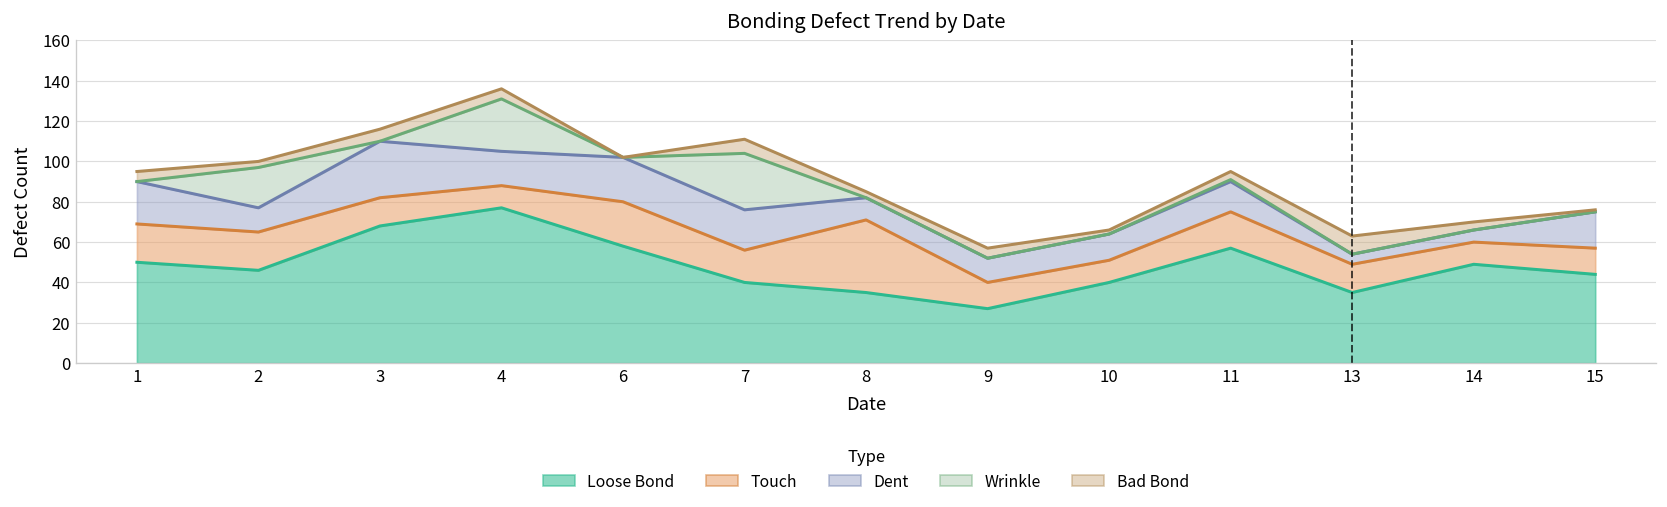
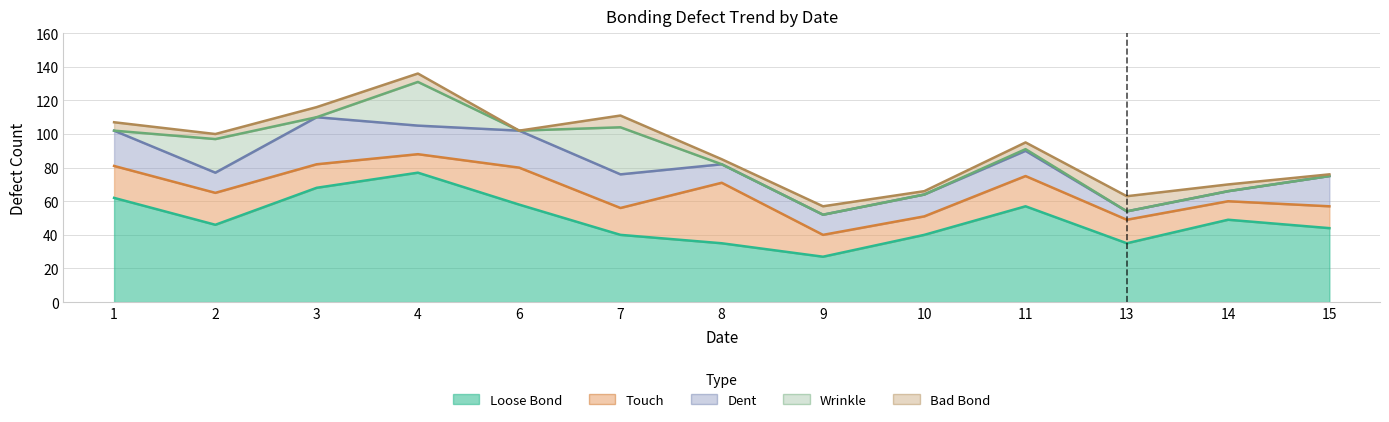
  {
    "Loose Bond": {
-     "1": 50,
+     "1": 62,
      "2": 46,
      "3": 68,
      "4": 77,
      "6": 58,
      "7": 40,
      "8": 35,
      "9": 27,
      "10": 40,
      "11": 57,
      "13": 35,
      "14": 49,
      "15": 44
    }
  }
